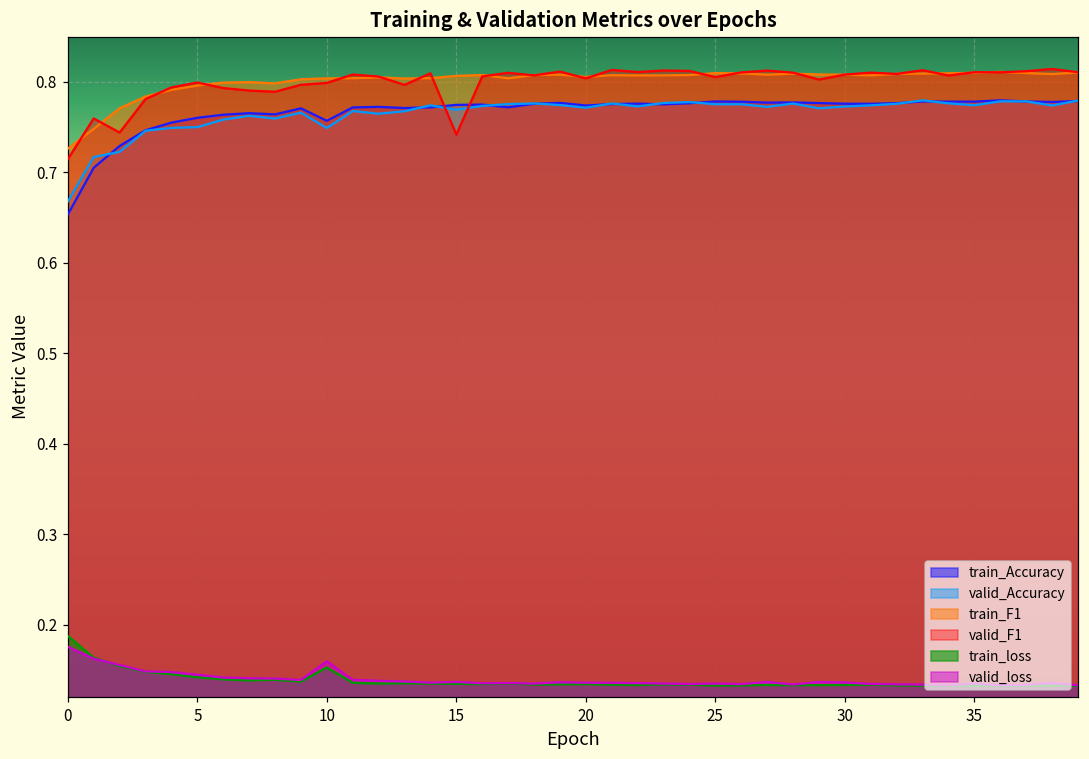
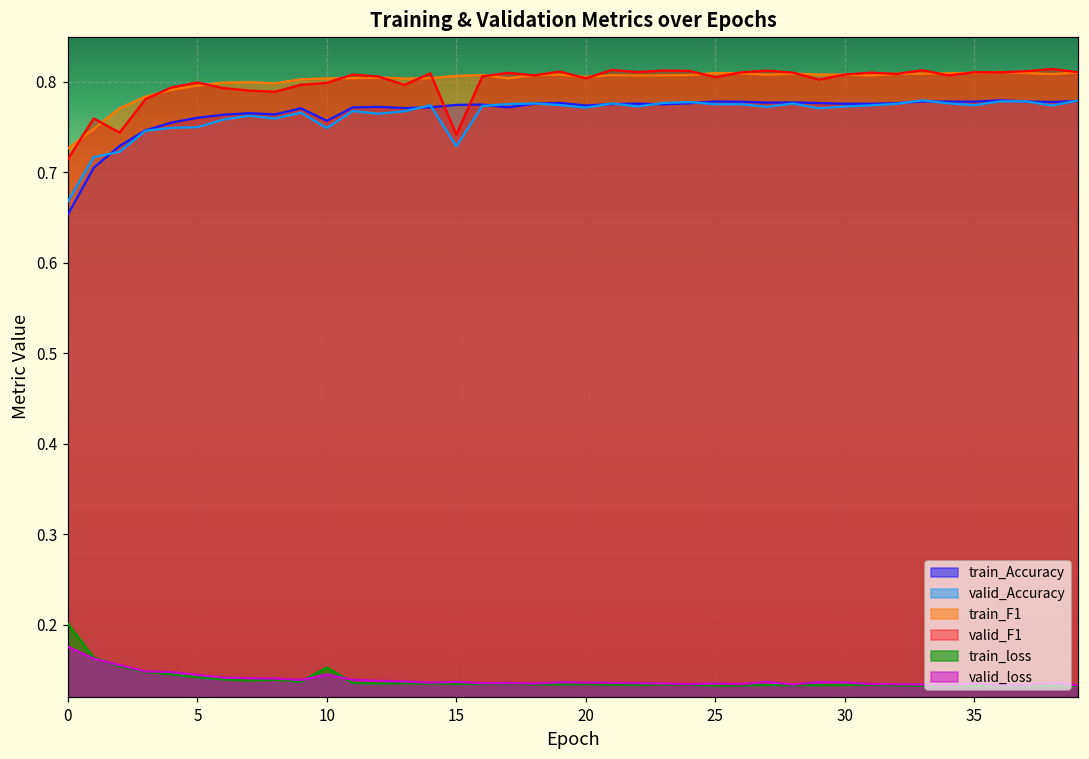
  {
    "train_Accuracy": {
      "0": 0.65,
      "5": 0.76,
      "10": 0.76,
      "15": 0.77,
      "25": 0.78,
      "35": 0.78
    },
    "valid_Accuracy": {
      "0": 0.67,
      "5": 0.75,
      "10": 0.75,
-     "15": 0.77,
+     "15": 0.73,
      "25": 0.78,
      "35": 0.77
    },
    "train_F1": {
      "0": 0.73,
      "5": 0.80,
      "10": 0.80,
      "15": 0.81,
      "25": 0.81
    },
    "valid_F1": {
      "0": 0.71,
      "5": 0.80,
      "10": 0.80,
      "15": 0.74,
      "25": 0.81
    },
    "train_loss": {
-     "0": 0.19,
+     "0": 0.20,
      "10": 0.15
    },
    "valid_loss": {
      "0": 0.18,
-     "10": 0.16
+     "10": 0.14
    }
  }
